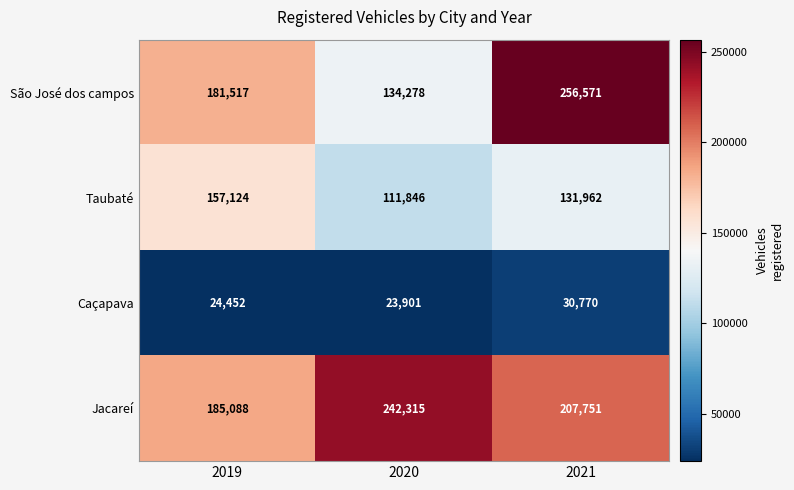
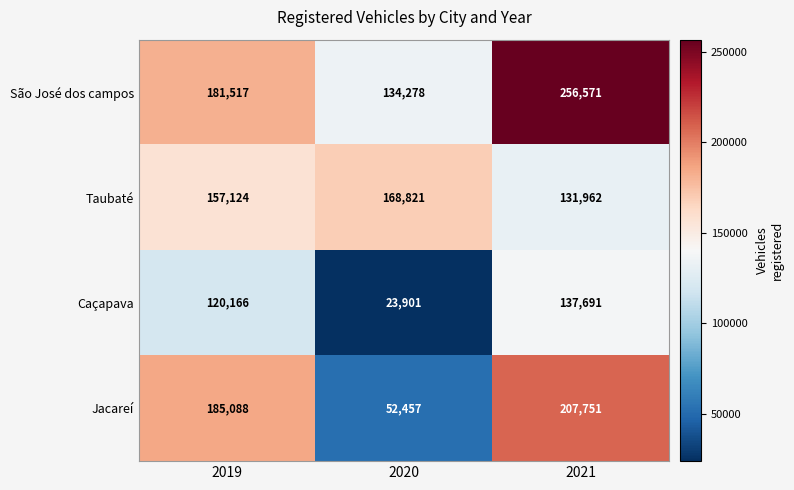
  {
    "São José dos campos": {
      "2019": "181,517",
      "2020": "134,278",
      "2021": "256,571"
    },
    "Taubaté": {
      "2019": "157,124",
-     "2020": "111,846",
+     "2020": "168,821",
      "2021": "131,962"
    },
    "Caçapava": {
-     "2019": "24,452",
+     "2019": "120,166",
      "2020": "23,901",
-     "2021": "30,770"
+     "2021": "137,691"
    },
    "Jacareí": {
      "2019": "185,088",
-     "2020": "242,315",
+     "2020": "52,457",
      "2021": "207,751"
    }
  }
